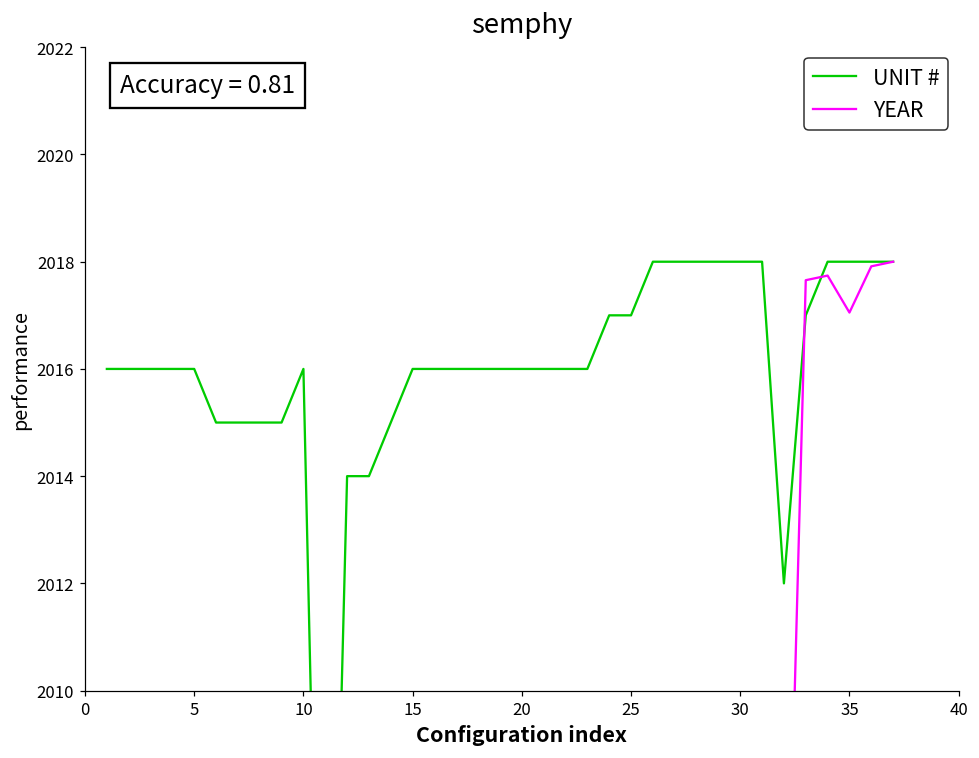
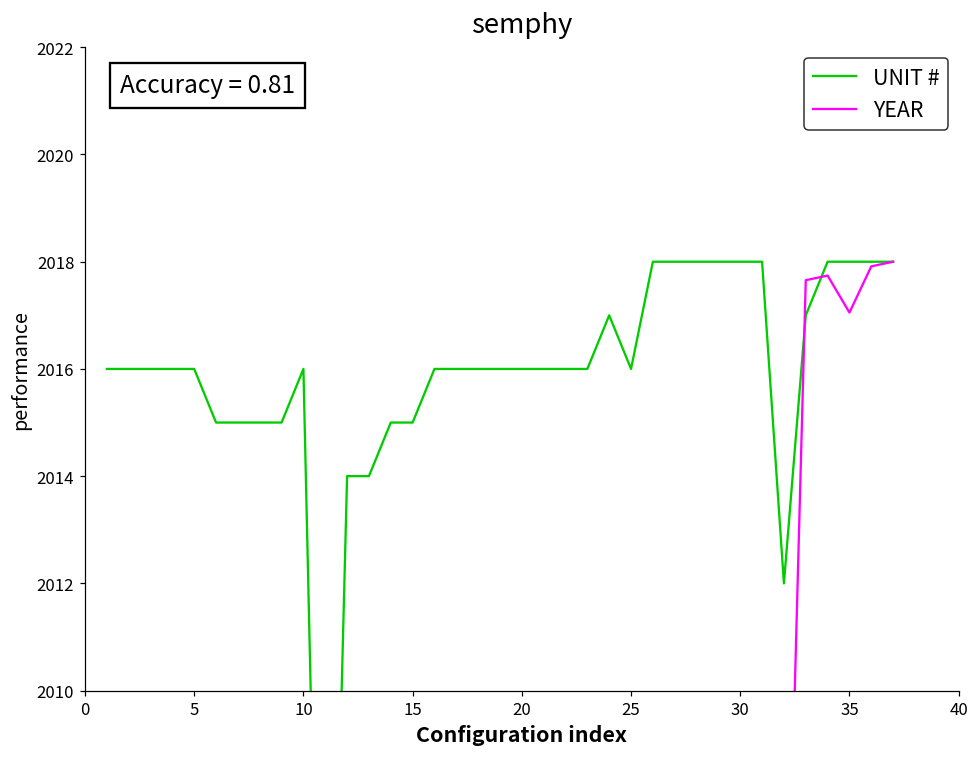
  {
    "UNIT #": {
      "5": 2016,
      "10": 2016,
-     "15": 2016,
+     "15": 2015,
      "20": 2016,
-     "25": 2017,
+     "25": 2016,
      "30": 2018,
      "35": 2018
    },
    "YEAR": {
      "35": 2017.1
    }
  }
